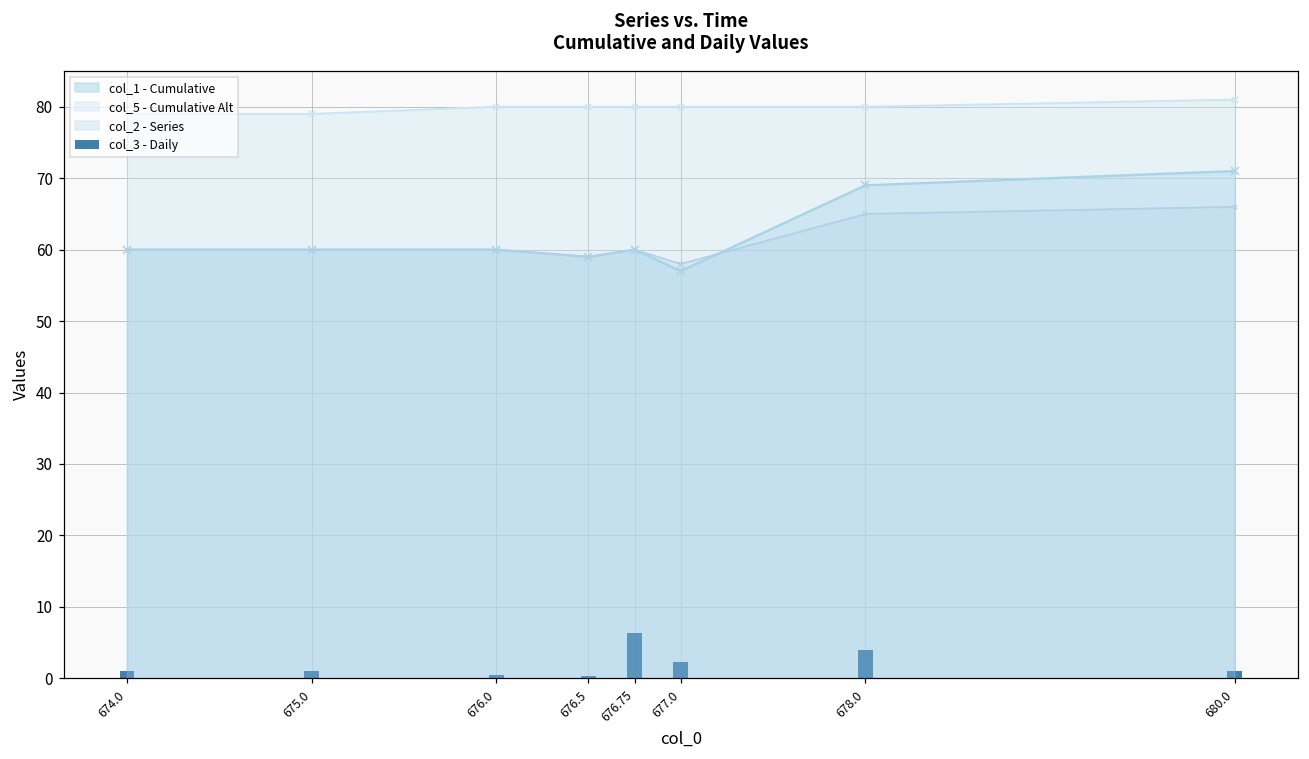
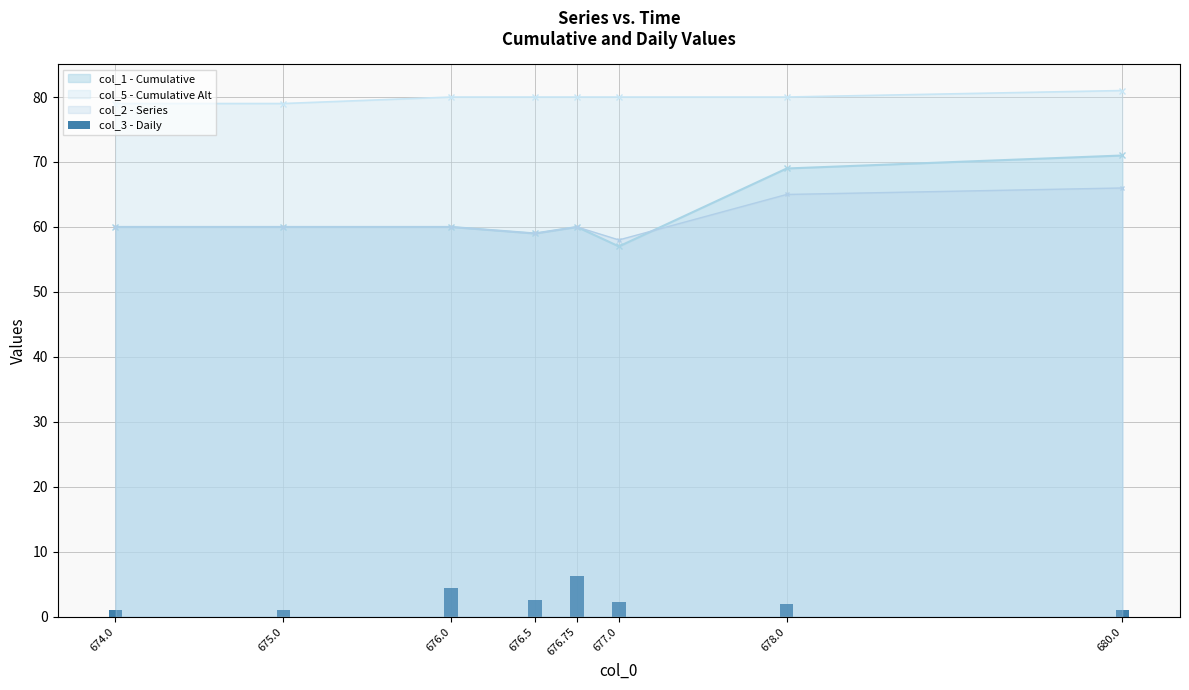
  {
    "col_3 - Daily": {
      "674.0": 1,
      "675.0": 1,
-     "676.0": 1,
-     "676.5": 0,
+     "676.0": 4,
+     "676.5": 3,
      "676.75": 6,
      "677.0": 2,
-     "678.0": 4,
+     "678.0": 2,
      "680.0": 1
    }
  }
